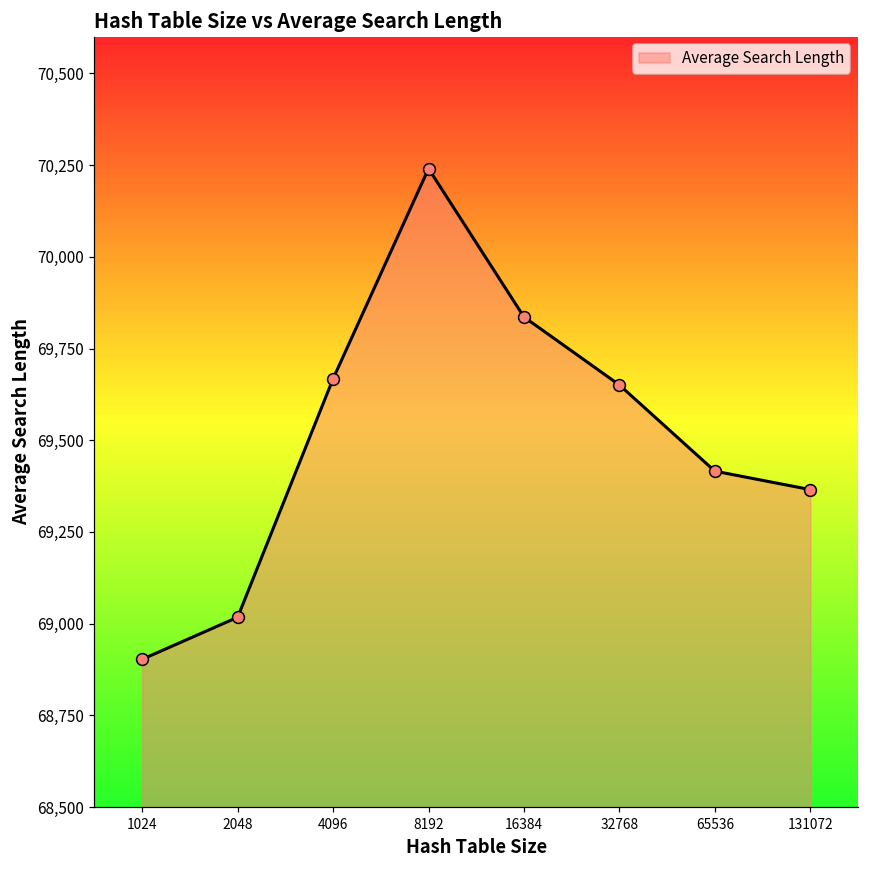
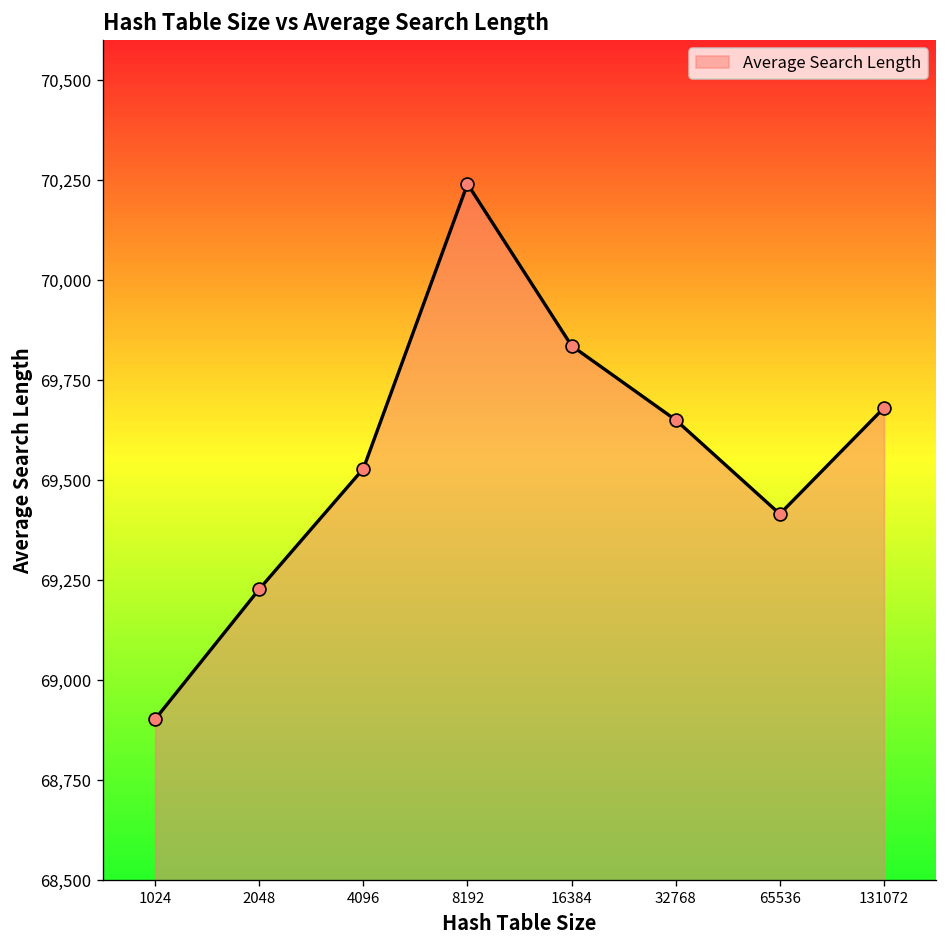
  {
    "1024": "68,900",
-   "2048": "69,020",
-   "4096": "69,670",
+   "2048": "69,230",
+   "4096": "69,530",
    "8192": "70,240",
    "16384": "69,840",
    "32768": "69,650",
    "65536": "69,420",
-   "131072": "69,370"
+   "131072": "69,680"
  }
